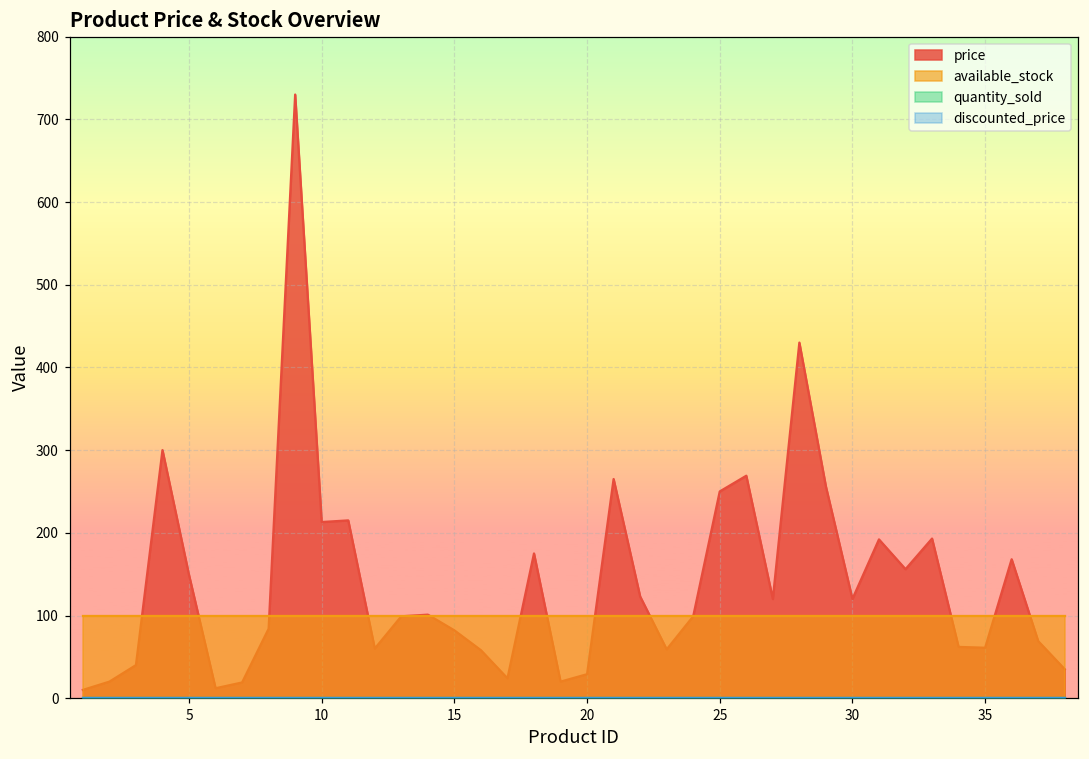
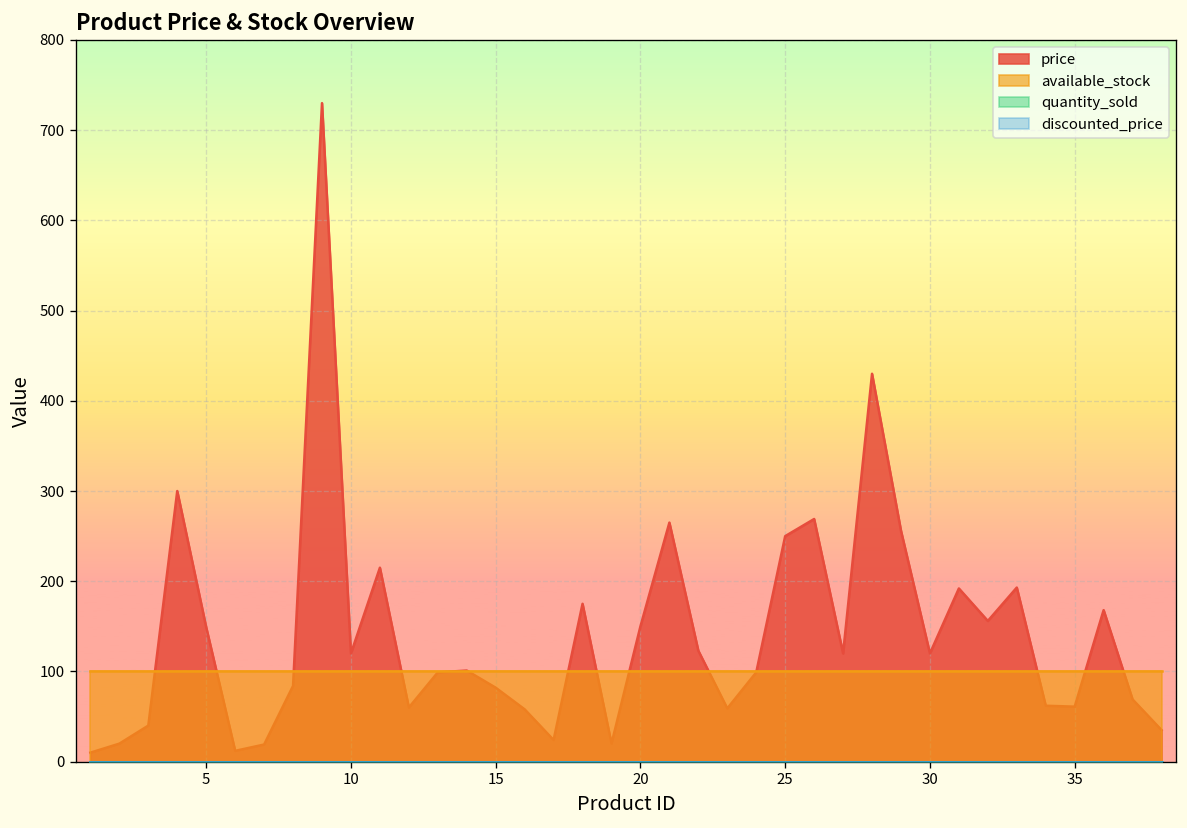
  {
    "price": {
      "5": 150,
-     "10": 210,
+     "10": 120,
      "15": 80,
-     "20": 30,
+     "20": 150,
      "25": 250,
      "30": 120,
      "35": 60
    },
    "available_stock": {
      "5": 100,
      "10": 100,
      "15": 100,
      "20": 100,
      "25": 100,
      "30": 100,
      "35": 100
    },
    "discounted_price": {
      "5": 0,
      "10": 0,
      "15": 0,
      "20": 0,
      "25": 0,
      "30": 0,
      "35": 0
    }
  }
